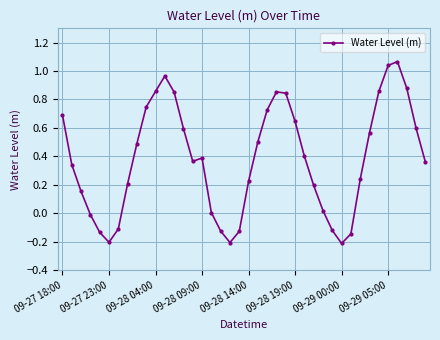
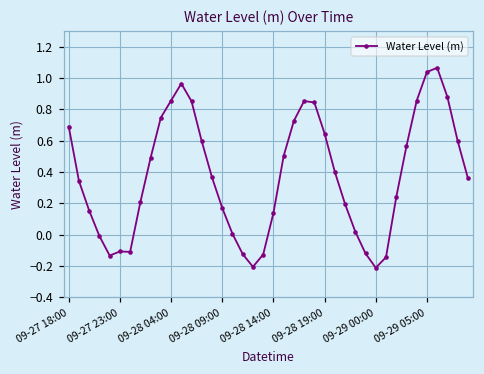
  {
    "09-27 18:00": 0.69,
-   "09-27 23:00": -0.20,
+   "09-27 23:00": -0.11,
    "09-28 04:00": 0.86,
-   "09-28 09:00": 0.39,
-   "09-28 14:00": 0.22,
+   "09-28 09:00": 0.17,
+   "09-28 14:00": 0.14,
    "09-28 19:00": 0.65,
    "09-29 00:00": -0.21,
    "09-29 05:00": 1.04
  }
